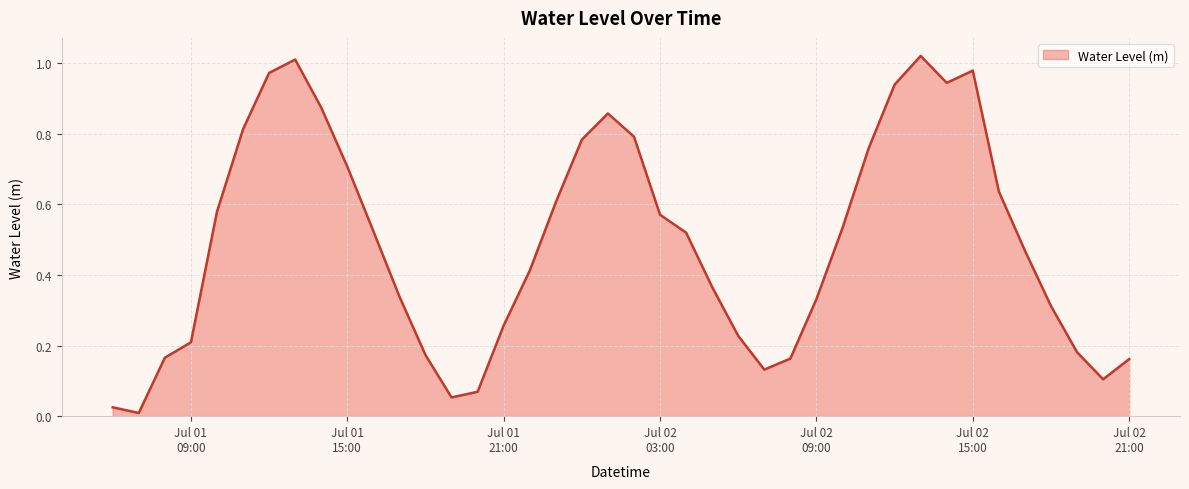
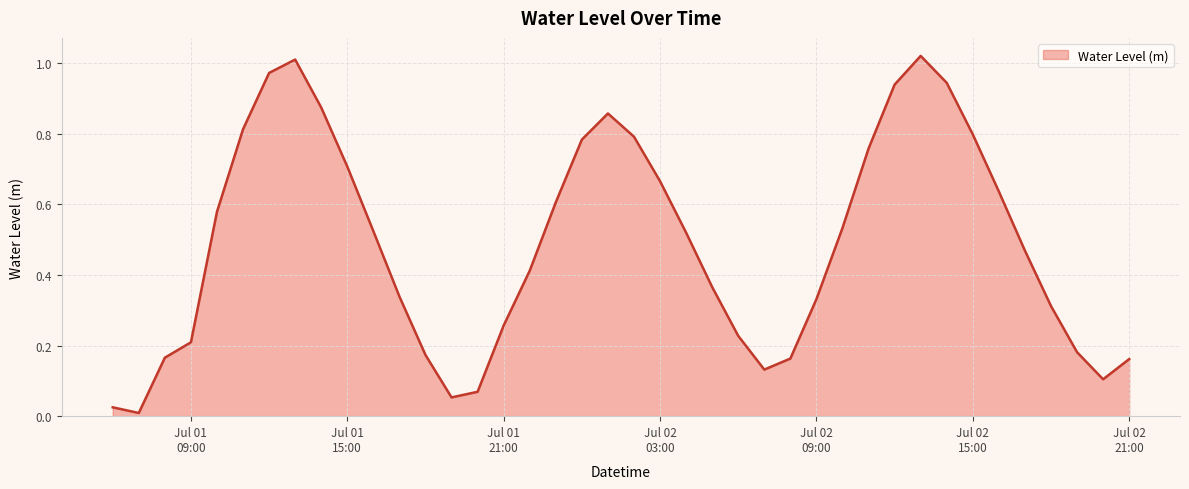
  {
    "Jul 01 09:00": 0.21,
    "Jul 01 15:00": 0.71,
    "Jul 01 21:00": 0.26,
-   "Jul 02 03:00": 0.57,
+   "Jul 02 03:00": 0.67,
    "Jul 02 09:00": 0.33,
-   "Jul 02 15:00": 0.98,
+   "Jul 02 15:00": 0.80,
    "Jul 02 21:00": 0.16
  }
